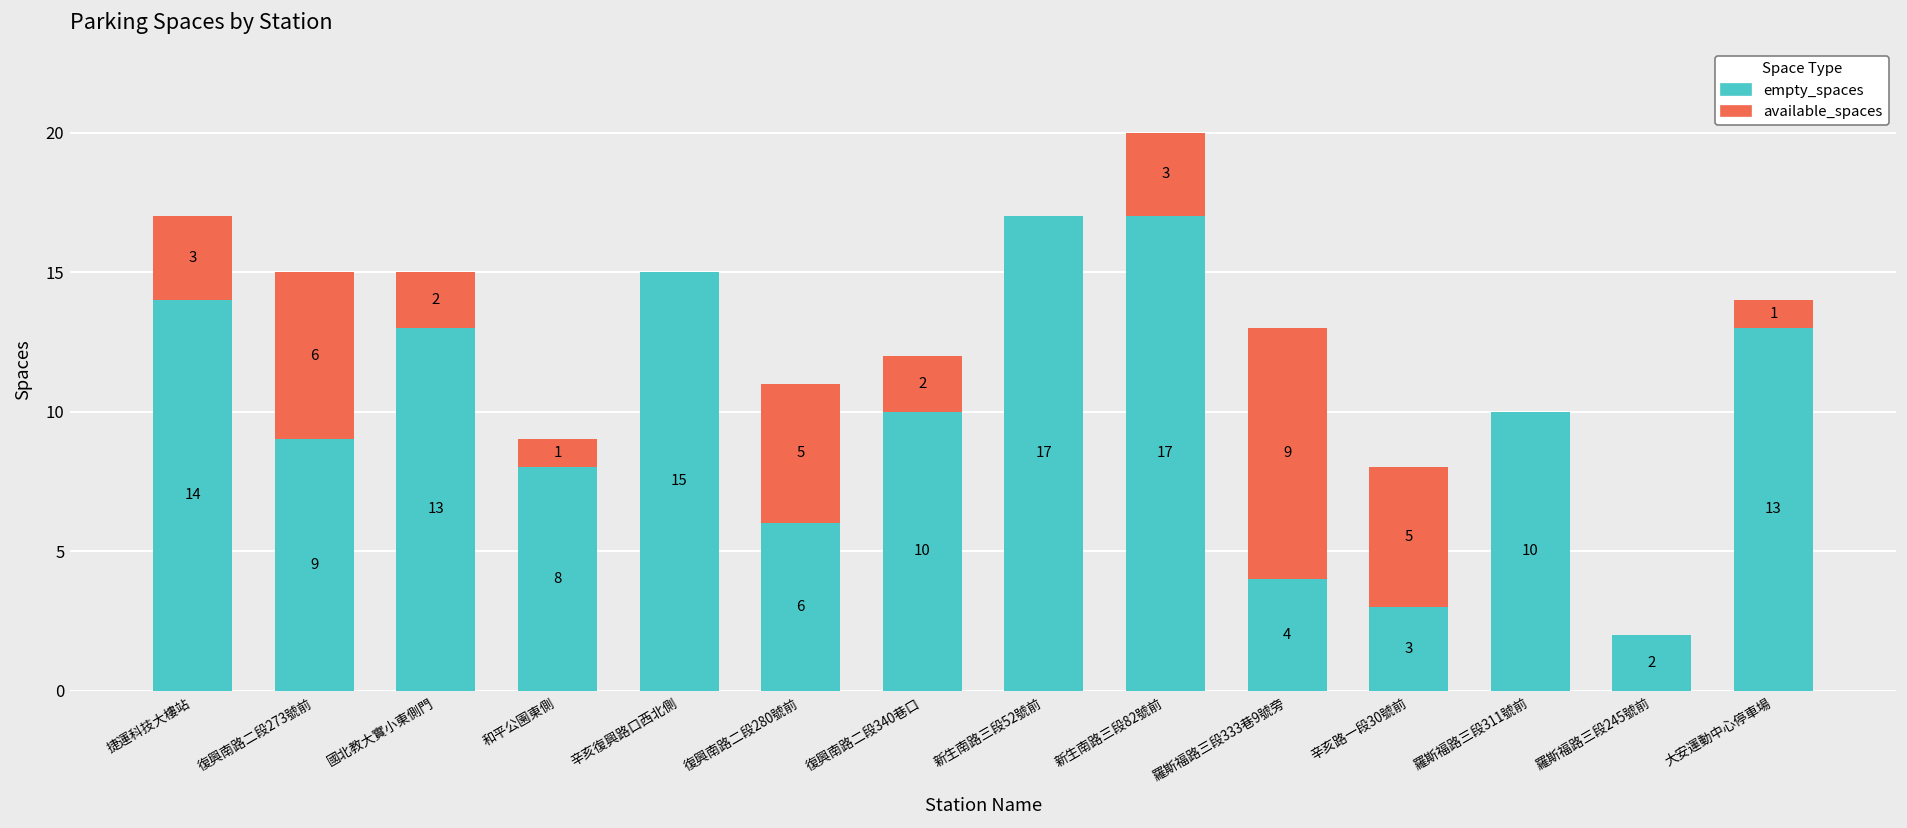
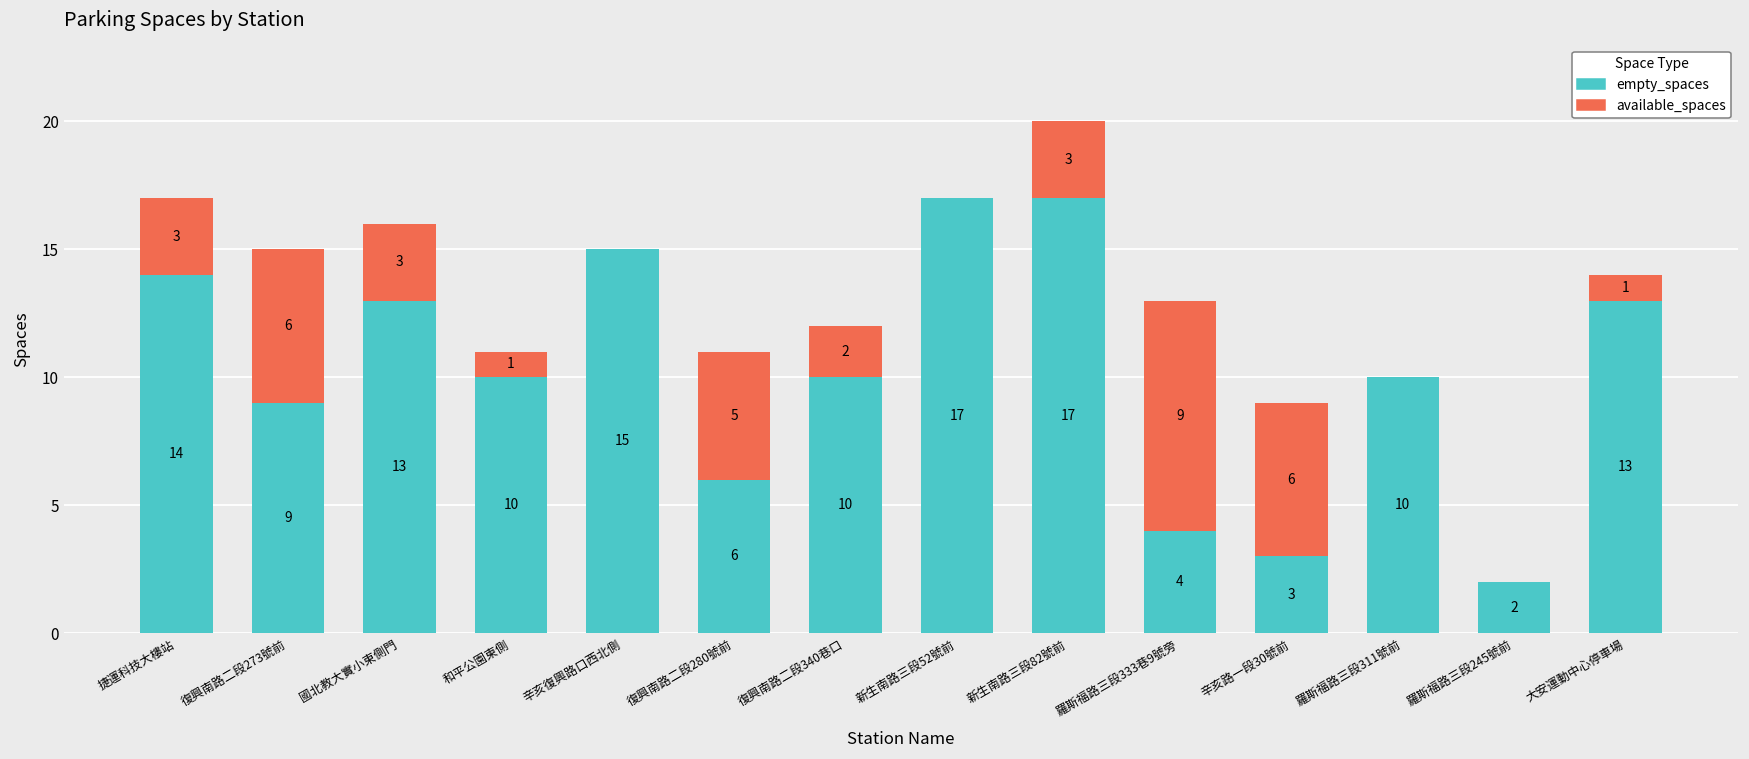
  {
    "empty_spaces": {
      "捷運科技大樓站": 14,
      "復興南路二段273號前": 9,
      "國北教大實小東側門": 13,
-     "和平公園東側": 8,
+     "和平公園東側": 10,
      "辛亥復興路口西北側": 15,
      "復興南路二段280號前": 6,
      "復興南路二段340巷口": 10,
      "新生南路三段52號前": 17,
      "新生南路三段82號前": 17,
      "羅斯福路三段333巷9號旁": 4,
      "辛亥路一段30號前": 3,
      "羅斯福路三段311號前": 10,
      "羅斯福路三段245號前": 2,
      "大安運動中心停車場": 13
    },
    "available_spaces": {
      "捷運科技大樓站": 3,
      "復興南路二段273號前": 6,
-     "國北教大實小東側門": 2,
+     "國北教大實小東側門": 3,
      "和平公園東側": 1,
      "復興南路二段280號前": 5,
      "復興南路二段340巷口": 2,
      "新生南路三段82號前": 3,
      "羅斯福路三段333巷9號旁": 9,
-     "辛亥路一段30號前": 5,
+     "辛亥路一段30號前": 6,
      "大安運動中心停車場": 1
    }
  }
